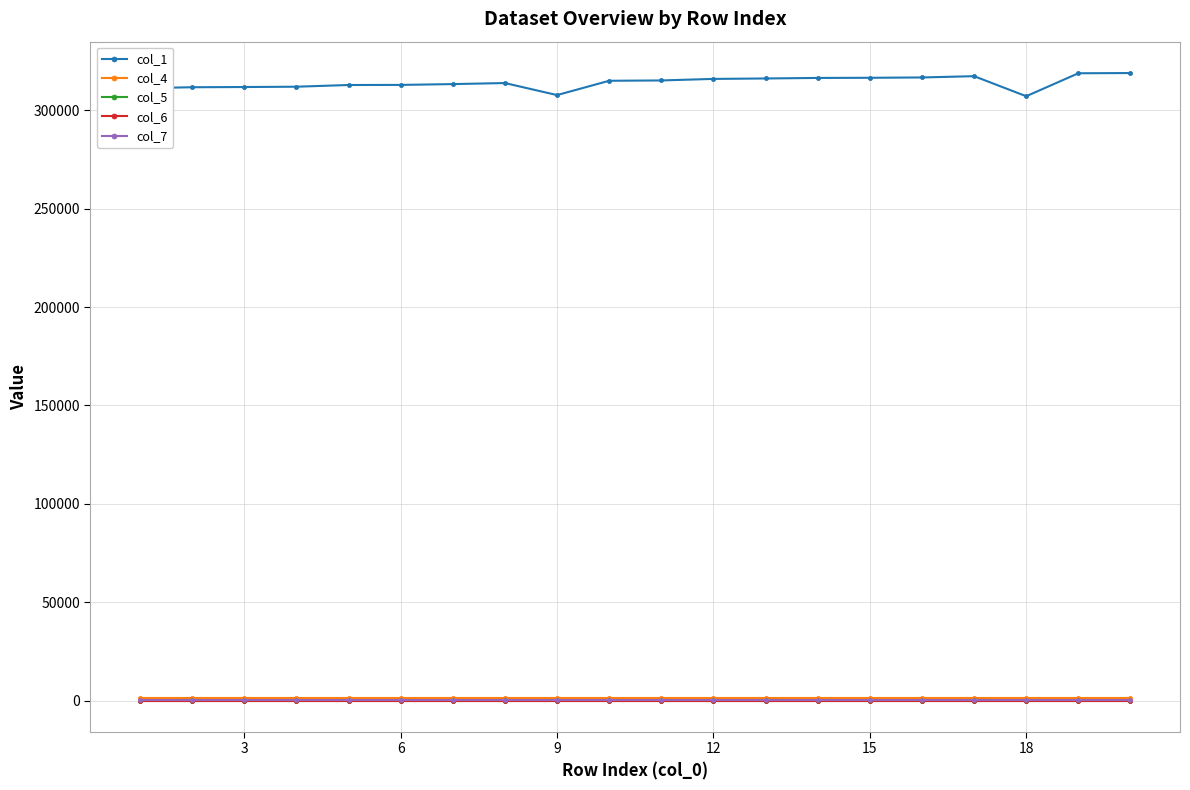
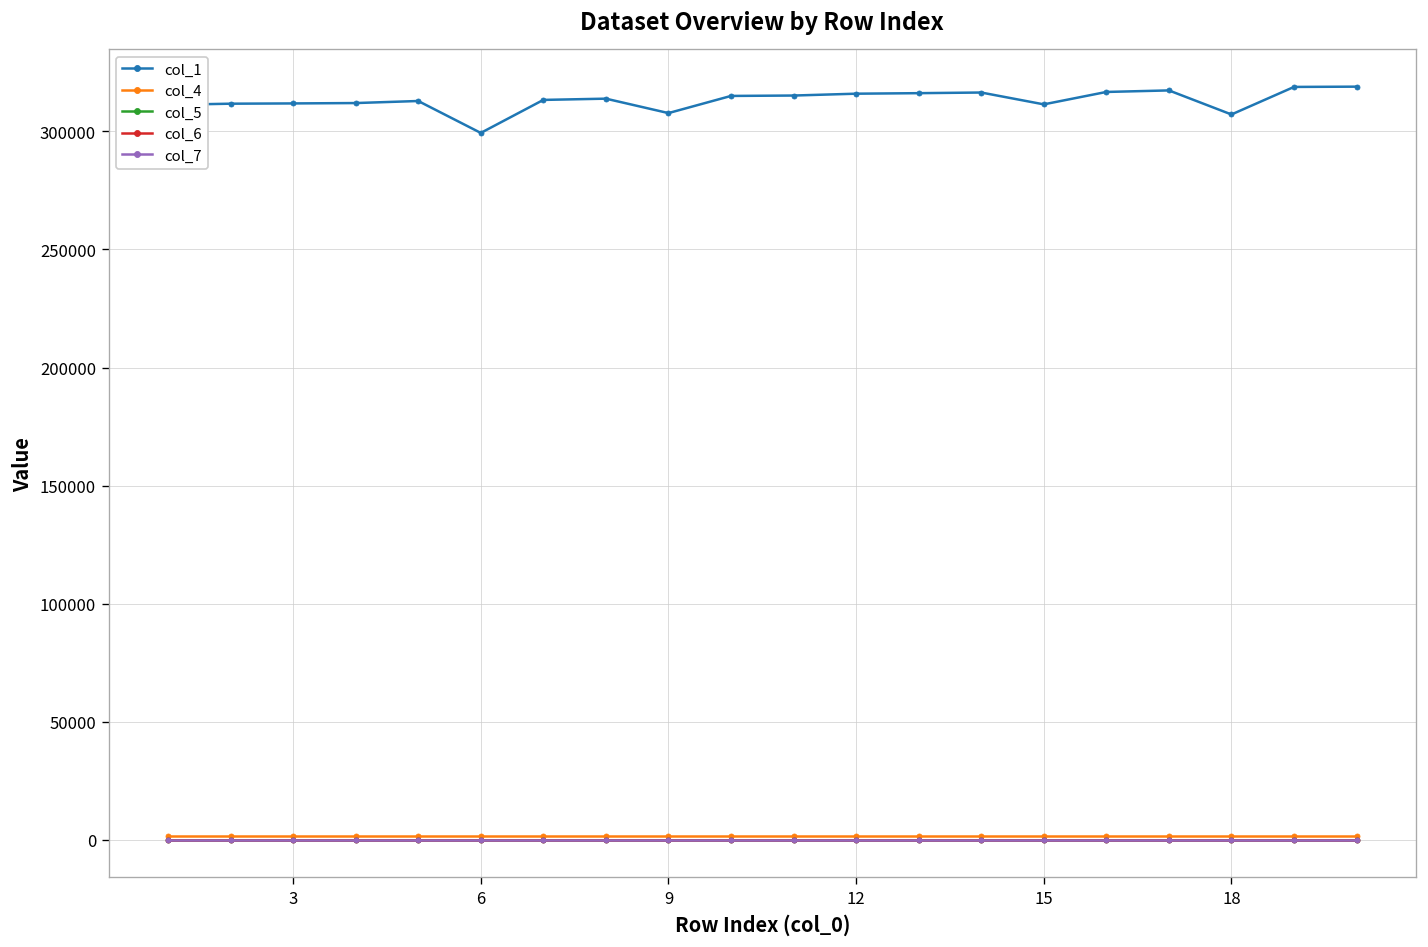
  {
    "col_1": {
      "3": 312000,
-     "6": 313000,
+     "6": 299000,
      "9": 308000,
      "12": 316000,
-     "15": 317000,
+     "15": 311000,
      "18": 307000
    },
    "col_4": {
      "3": 2000,
      "6": 2000,
      "9": 2000,
      "12": 2000,
      "15": 2000,
      "18": 2000
    }
  }
